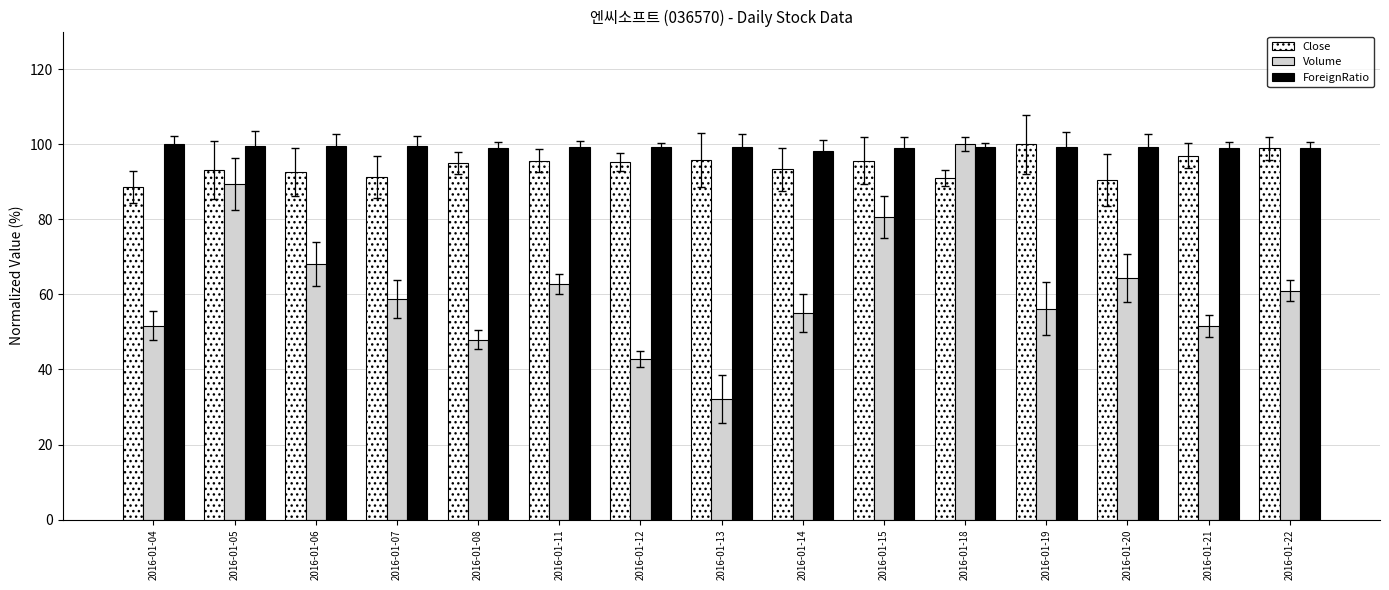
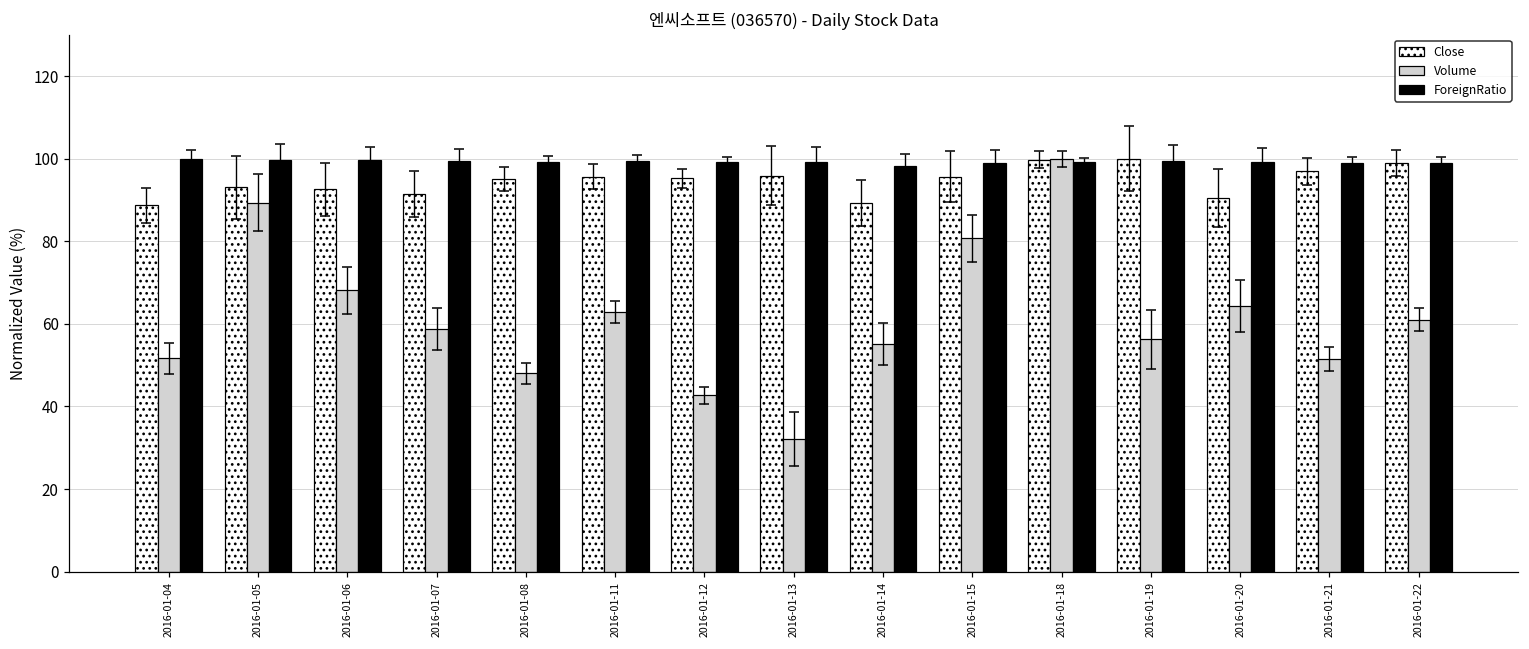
  {
    "Close": {
      "2016-01-04": 89,
      "2016-01-05": 93,
      "2016-01-06": 93,
      "2016-01-07": 91,
      "2016-01-08": 95,
      "2016-01-11": 96,
      "2016-01-12": 95,
      "2016-01-13": 96,
-     "2016-01-14": 93,
+     "2016-01-14": 89,
      "2016-01-15": 96,
-     "2016-01-18": 91,
+     "2016-01-18": 100,
      "2016-01-19": 100,
      "2016-01-20": 90,
      "2016-01-21": 97,
      "2016-01-22": 99
    },
    "Volume": {
      "2016-01-04": 52,
      "2016-01-05": 89,
      "2016-01-06": 68,
      "2016-01-07": 59,
      "2016-01-08": 48,
      "2016-01-11": 63,
      "2016-01-12": 43,
      "2016-01-13": 32,
      "2016-01-14": 55,
      "2016-01-15": 81,
      "2016-01-18": 100,
      "2016-01-19": 56,
      "2016-01-20": 64,
      "2016-01-21": 52,
      "2016-01-22": 61
    }
  }
